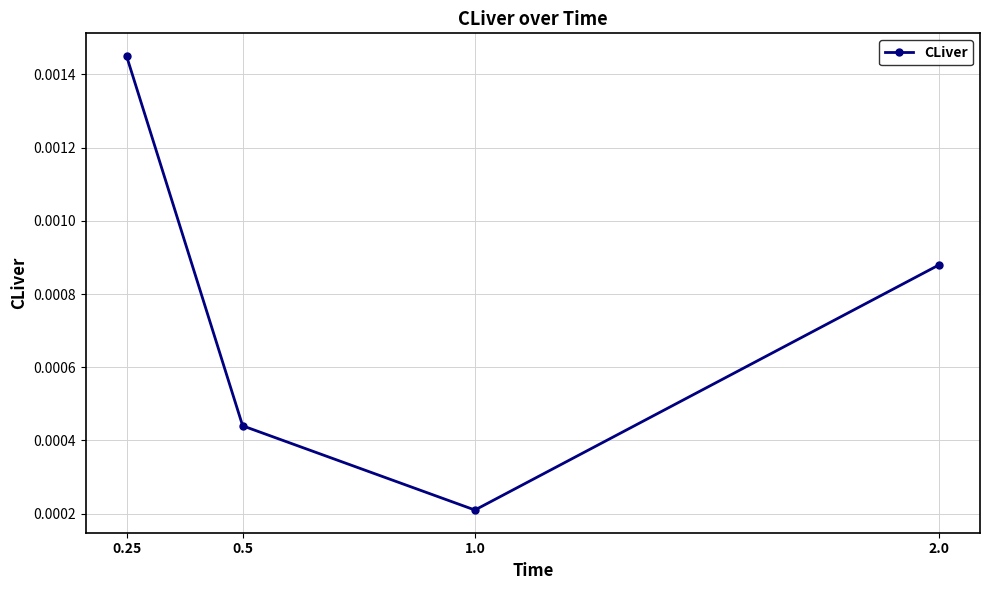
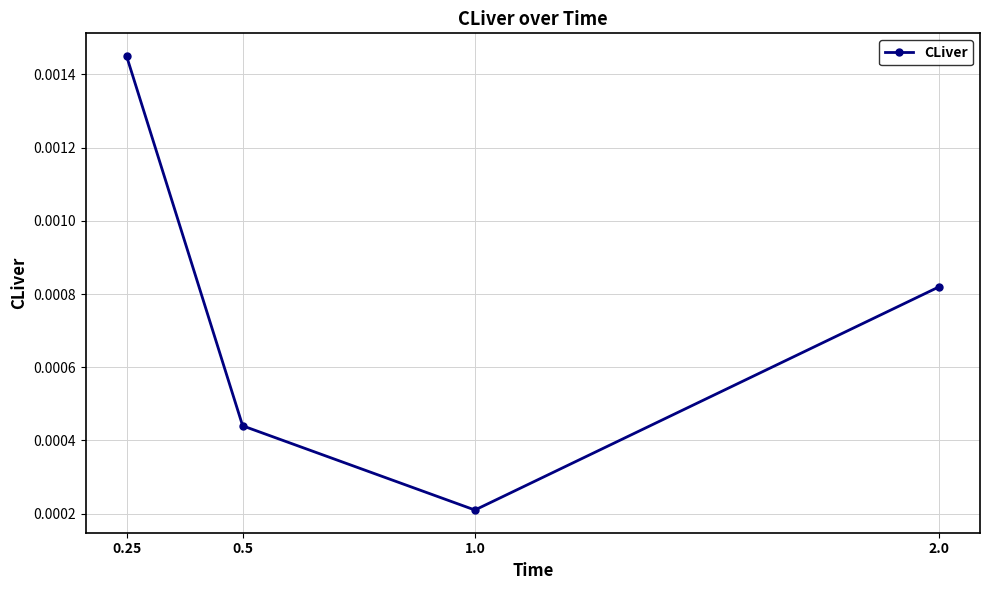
  {
    "0.25": 0.00145,
    "0.5": 0.00044,
    "1.0": 0.00021,
-   "2.0": 0.00088
+   "2.0": 0.00082
  }
